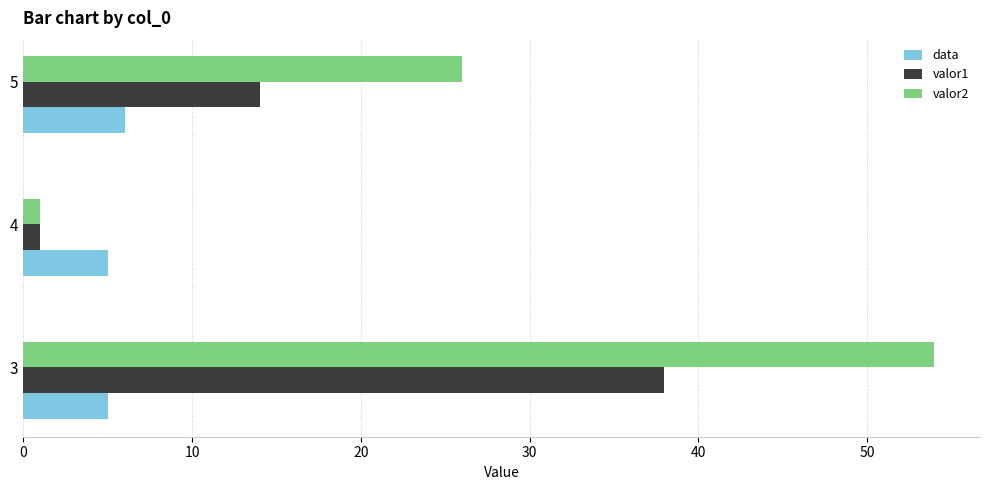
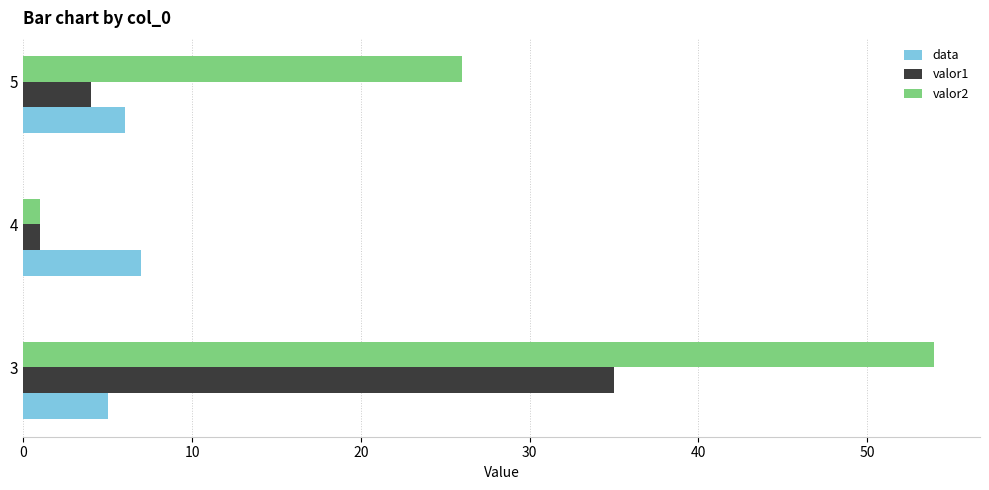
  {
    "data": {
      "5": 6,
-     "4": 5,
+     "4": 7,
      "3": 5
    },
    "valor1": {
-     "5": 14,
+     "5": 4,
      "4": 1,
-     "3": 38
+     "3": 35
    },
    "valor2": {
      "5": 26,
      "4": 1,
      "3": 54
    }
  }
